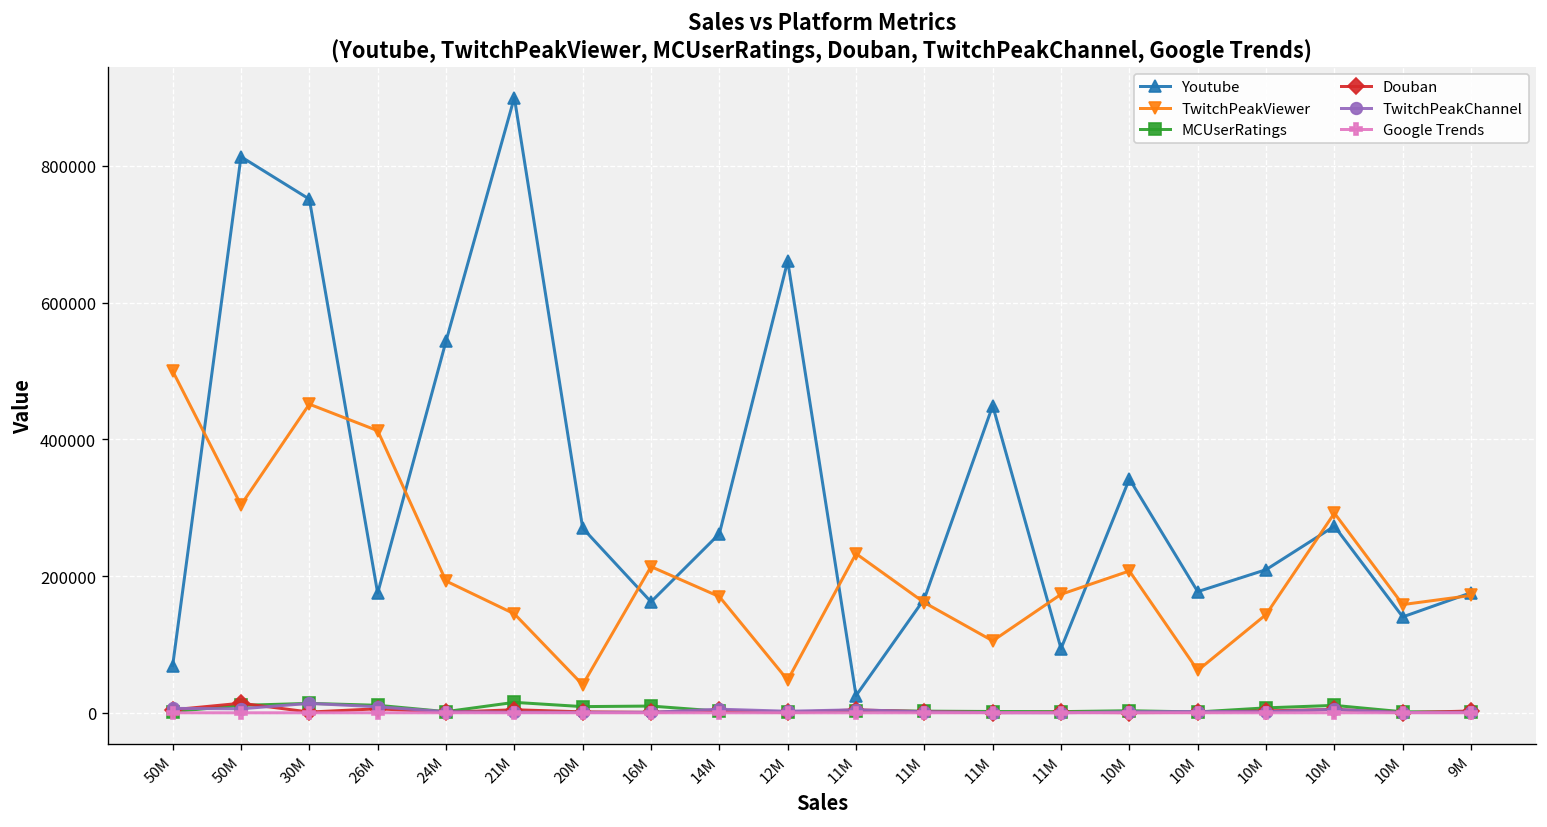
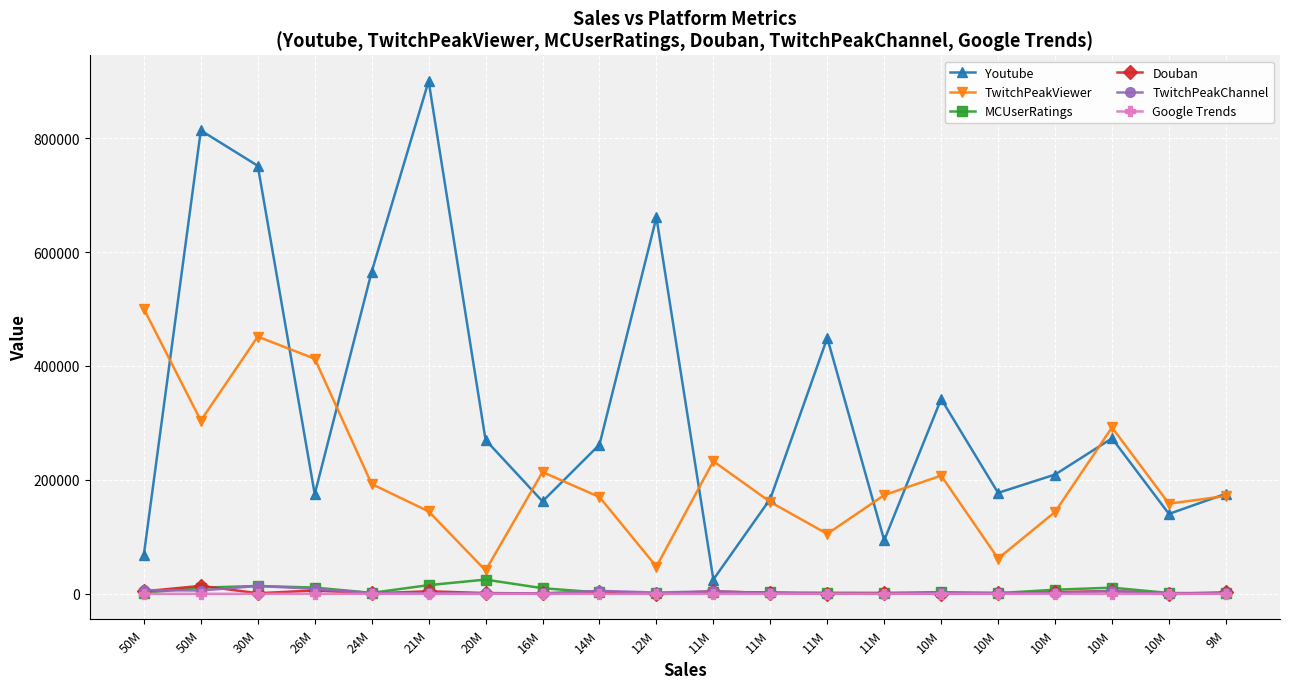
  {
    "Youtube": {
      "30M": 750000,
      "26M": 180000,
-     "24M": 540000,
+     "24M": 570000,
      "21M": 900000,
      "20M": 270000,
      "16M": 160000,
      "14M": 260000,
      "12M": 660000
    },
    "TwitchPeakViewer": {
      "30M": 450000,
      "26M": 410000,
      "24M": 190000,
      "21M": 140000,
      "20M": 40000,
      "16M": 210000,
      "14M": 170000,
      "12M": 50000
    },
    "MCUserRatings": {
      "21M": 20000,
-     "20M": 10000,
+     "20M": 30000,
      "16M": 10000
    },
    "Google Trends": {
      "26M": 0
    }
  }
